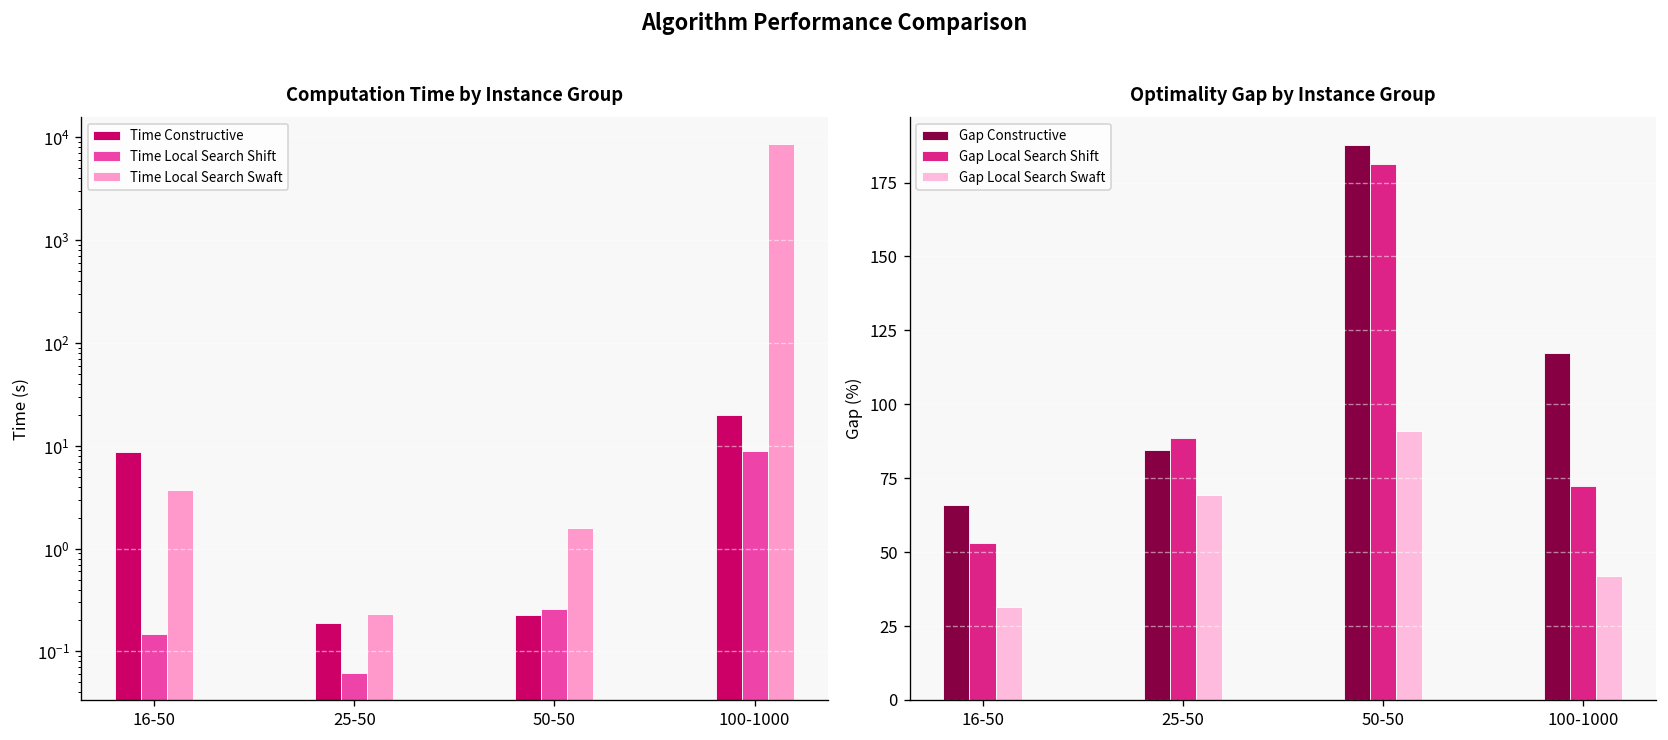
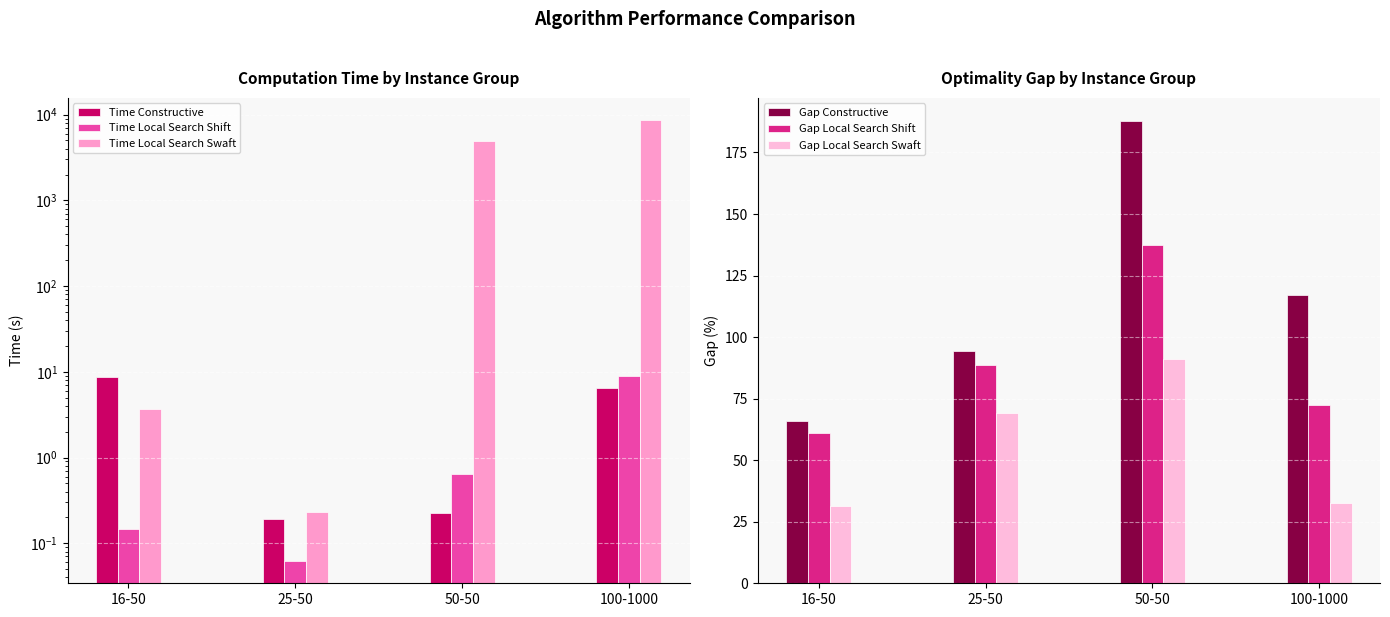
  {
    "Computation Time by Instance Group": {
      "Time Constructive": {
        "16-50": 9,
        "25-50": 0.19,
        "50-50": 0.23,
-       "100-1000": 20
+       "100-1000": 6
      },
      "Time Local Search Shift": {
        "16-50": 0.15,
        "25-50": 0.06,
-       "50-50": 0.26,
+       "50-50": 0.6,
        "100-1000": 9
      },
      "Time Local Search Swaft": {
        "16-50": 4,
        "25-50": 0.23,
-       "50-50": 1.6,
+       "50-50": 5000,
        "100-1000": 9000
      }
    },
    "Optimality Gap by Instance Group": {
      "Gap Constructive": {
        "16-50": 66,
-       "25-50": 85,
+       "25-50": 94,
        "50-50": 188,
        "100-1000": 117
      },
      "Gap Local Search Shift": {
-       "16-50": 53,
+       "16-50": 61,
        "25-50": 89,
-       "50-50": 181,
+       "50-50": 138,
        "100-1000": 72
      },
      "Gap Local Search Swaft": {
        "16-50": 31,
        "25-50": 69,
        "50-50": 91,
-       "100-1000": 42
+       "100-1000": 33
      }
    }
  }
